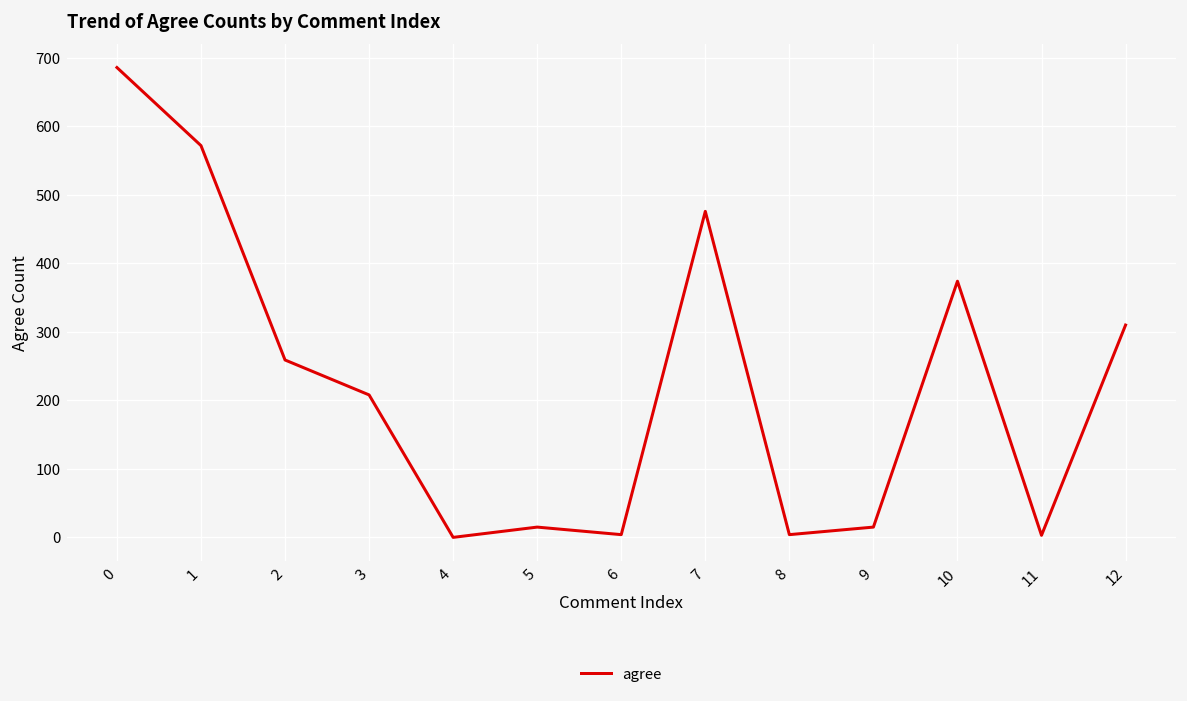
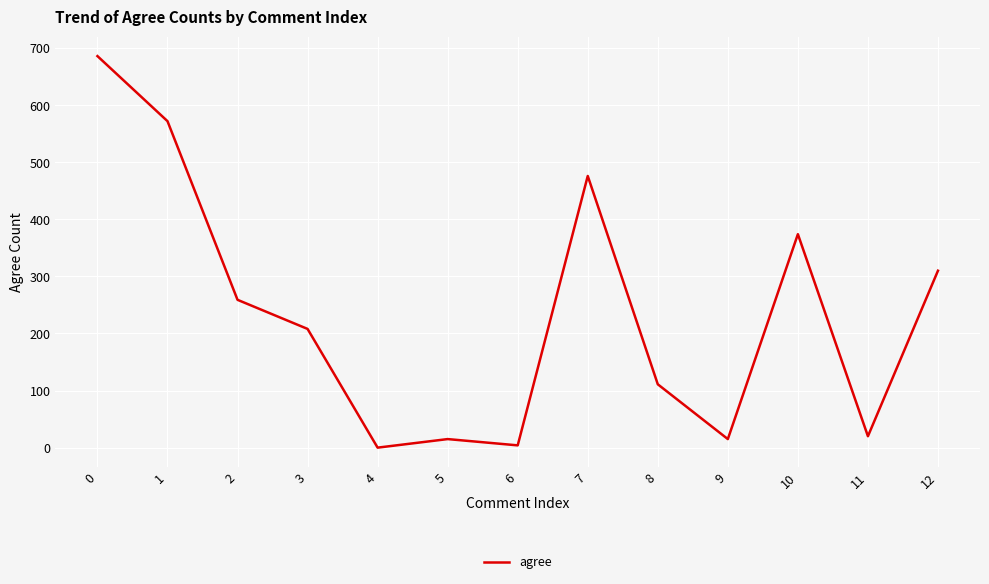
  {
    "0": 690,
    "1": 570,
    "2": 260,
    "3": 210,
    "4": 0,
    "5": 20,
    "6": 0,
    "7": 480,
-   "8": 0,
+   "8": 110,
    "9": 20,
    "10": 370,
-   "11": 0,
+   "11": 20,
    "12": 310
  }
